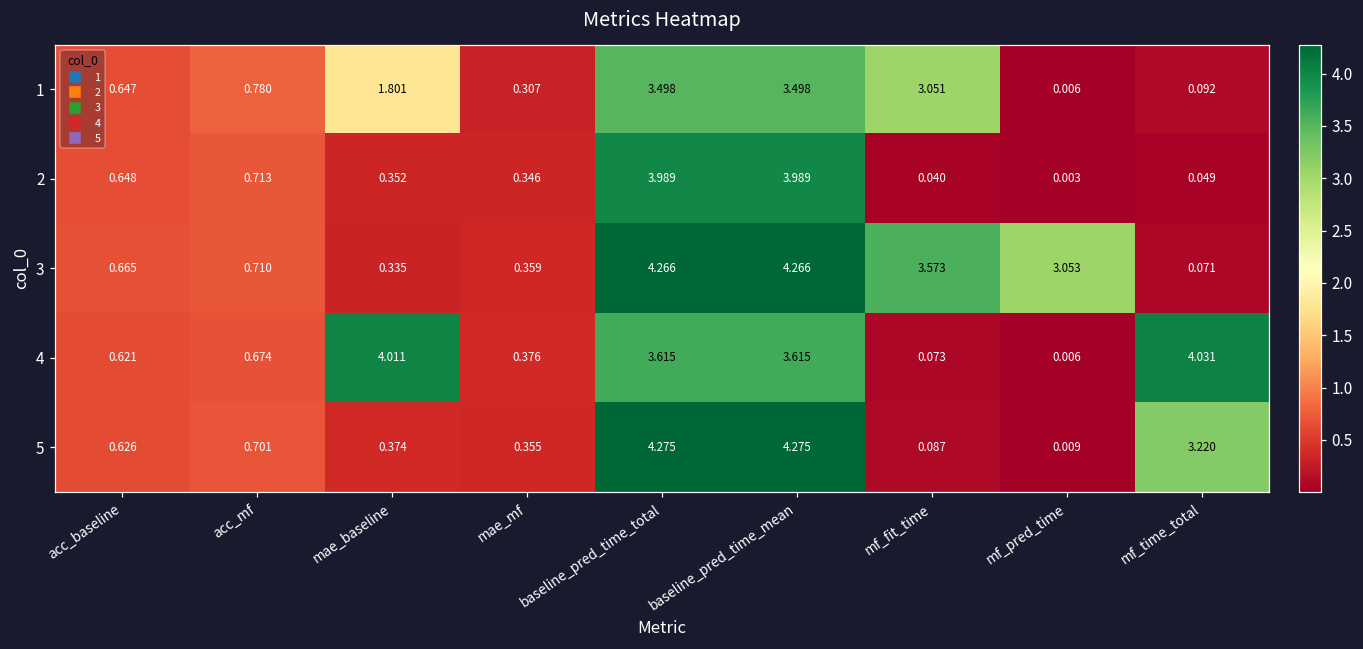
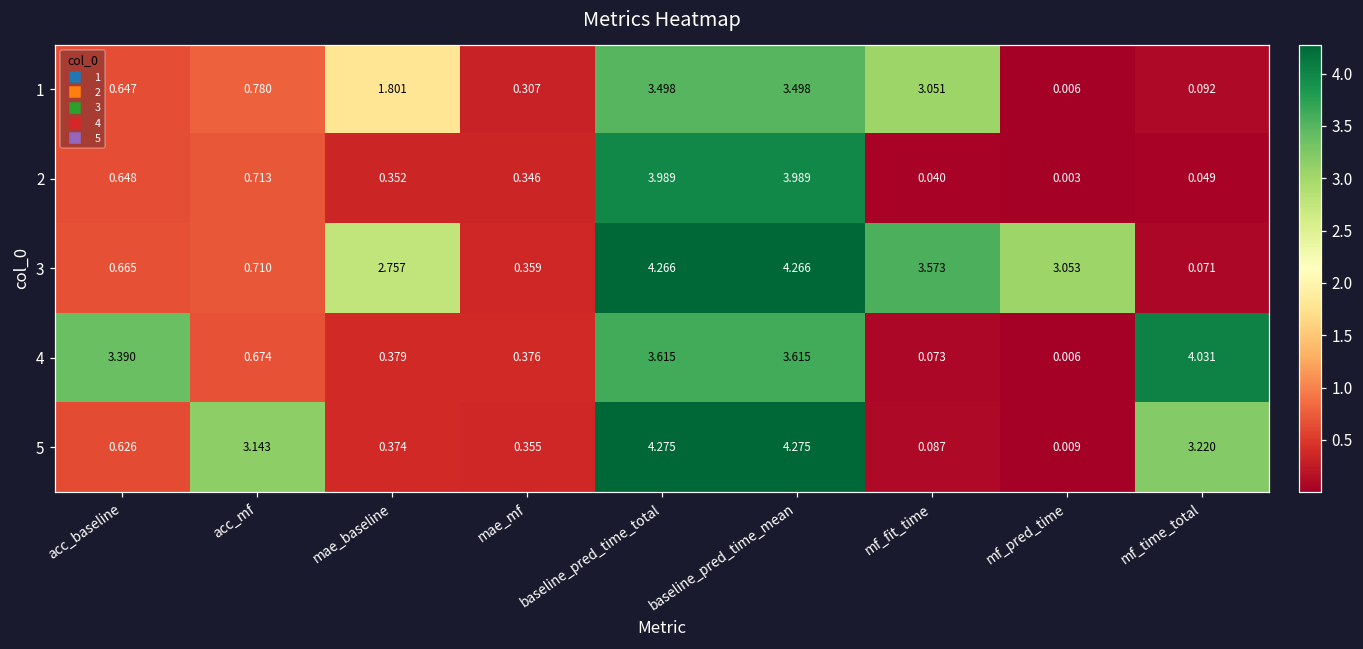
  {
    "1": {
      "acc_baseline": 0.647,
      "acc_mf": 0.780,
      "mae_baseline": 1.801,
      "mae_mf": 0.307,
      "baseline_pred_time_total": 3.498,
      "baseline_pred_time_mean": 3.498,
      "mf_fit_time": 3.051,
      "mf_pred_time": 0.006,
      "mf_time_total": 0.092
    },
    "2": {
      "acc_baseline": 0.648,
      "acc_mf": 0.713,
      "mae_baseline": 0.352,
      "mae_mf": 0.346,
      "baseline_pred_time_total": 3.989,
      "baseline_pred_time_mean": 3.989,
      "mf_fit_time": 0.040,
      "mf_pred_time": 0.003,
      "mf_time_total": 0.049
    },
    "3": {
      "acc_baseline": 0.665,
      "acc_mf": 0.710,
-     "mae_baseline": 0.335,
+     "mae_baseline": 2.757,
      "mae_mf": 0.359,
      "baseline_pred_time_total": 4.266,
      "baseline_pred_time_mean": 4.266,
      "mf_fit_time": 3.573,
      "mf_pred_time": 3.053,
      "mf_time_total": 0.071
    },
    "4": {
-     "acc_baseline": 0.621,
+     "acc_baseline": 3.390,
      "acc_mf": 0.674,
-     "mae_baseline": 4.011,
+     "mae_baseline": 0.379,
      "mae_mf": 0.376,
      "baseline_pred_time_total": 3.615,
      "baseline_pred_time_mean": 3.615,
      "mf_fit_time": 0.073,
      "mf_pred_time": 0.006,
      "mf_time_total": 4.031
    },
    "5": {
      "acc_baseline": 0.626,
-     "acc_mf": 0.701,
+     "acc_mf": 3.143,
      "mae_baseline": 0.374,
      "mae_mf": 0.355,
      "baseline_pred_time_total": 4.275,
      "baseline_pred_time_mean": 4.275,
      "mf_fit_time": 0.087,
      "mf_pred_time": 0.009,
      "mf_time_total": 3.220
    }
  }
